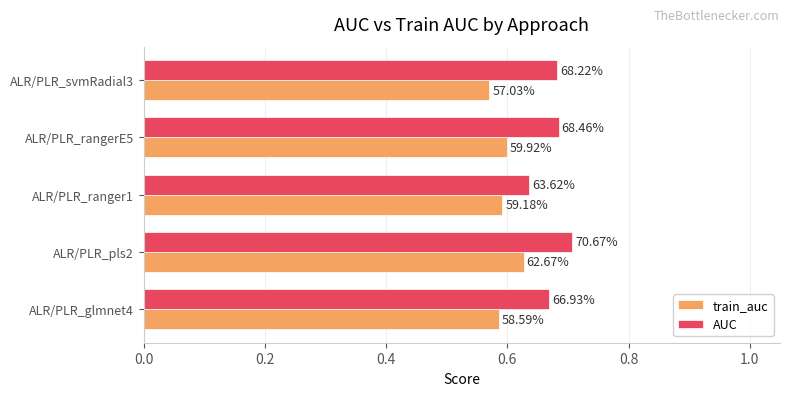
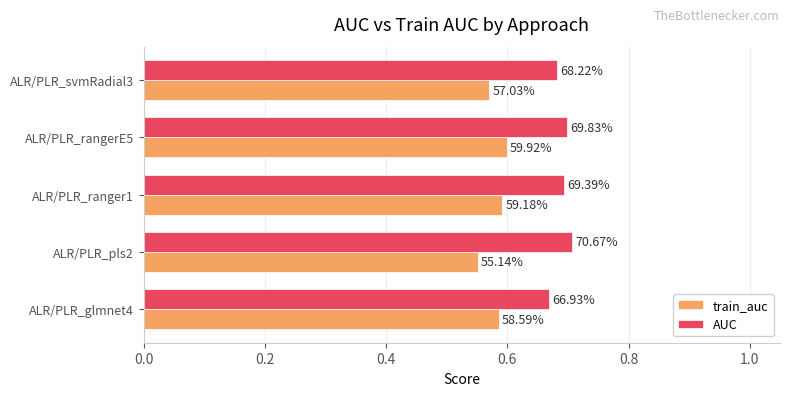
  {
    "train_auc": {
      "ALR/PLR_svmRadial3": "57.03%",
      "ALR/PLR_rangerE5": "59.92%",
      "ALR/PLR_ranger1": "59.18%",
-     "ALR/PLR_pls2": "62.67%",
+     "ALR/PLR_pls2": "55.14%",
      "ALR/PLR_glmnet4": "58.59%"
    },
    "AUC": {
      "ALR/PLR_svmRadial3": "68.22%",
-     "ALR/PLR_rangerE5": "68.46%",
-     "ALR/PLR_ranger1": "63.62%",
+     "ALR/PLR_rangerE5": "69.83%",
+     "ALR/PLR_ranger1": "69.39%",
      "ALR/PLR_pls2": "70.67%",
      "ALR/PLR_glmnet4": "66.93%"
    }
  }
